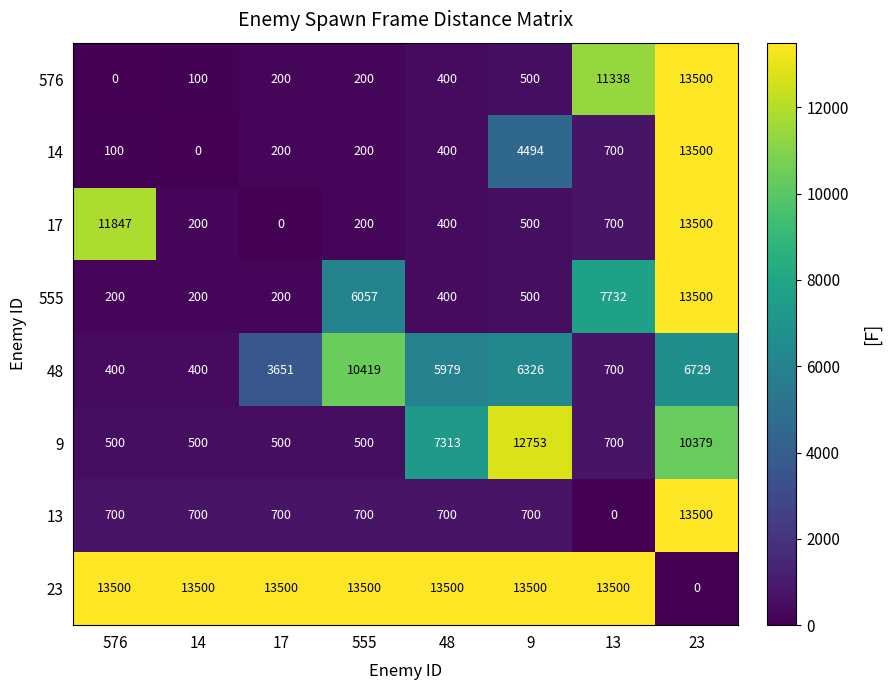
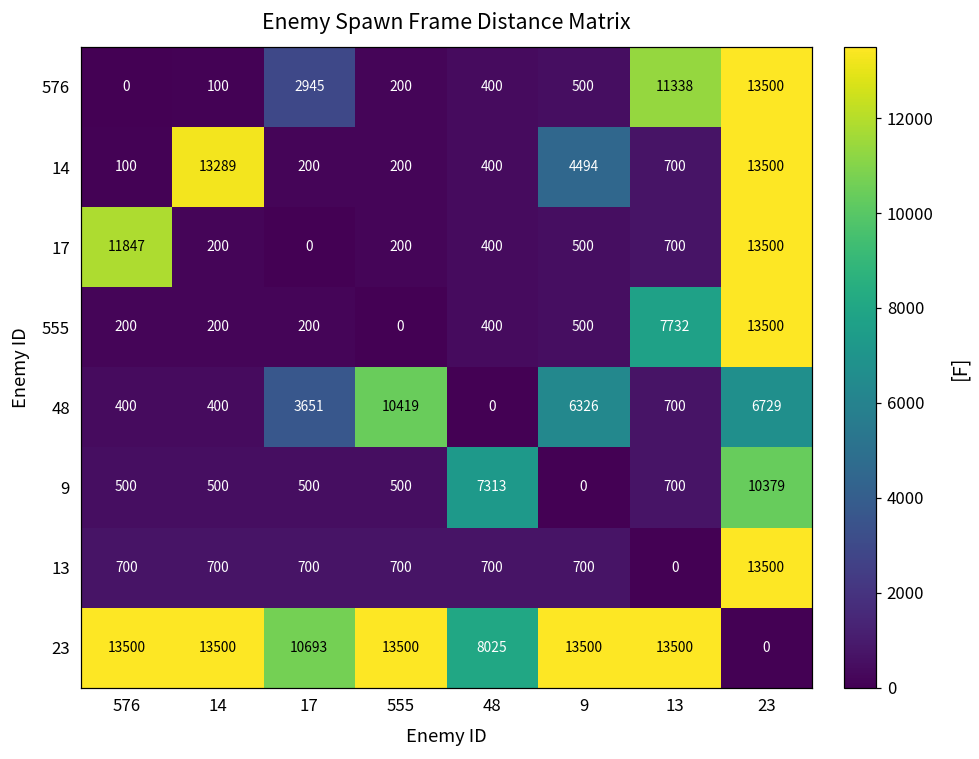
  {
    "576": {
      "576": 0,
      "14": 100,
-     "17": 200,
+     "17": 2945,
      "555": 200,
      "48": 400,
      "9": 500,
      "13": 11338,
      "23": 13500
    },
    "14": {
      "576": 100,
-     "14": 0,
+     "14": 13289,
      "17": 200,
      "555": 200,
      "48": 400,
      "9": 4494,
      "13": 700,
      "23": 13500
    },
    "17": {
      "576": 11847,
      "14": 200,
      "17": 0,
      "555": 200,
      "48": 400,
      "9": 500,
      "13": 700,
      "23": 13500
    },
    "555": {
      "576": 200,
      "14": 200,
      "17": 200,
-     "555": 6057,
+     "555": 0,
      "48": 400,
      "9": 500,
      "13": 7732,
      "23": 13500
    },
    "48": {
      "576": 400,
      "14": 400,
      "17": 3651,
      "555": 10419,
-     "48": 5979,
+     "48": 0,
      "9": 6326,
      "13": 700,
      "23": 6729
    },
    "9": {
      "576": 500,
      "14": 500,
      "17": 500,
      "555": 500,
      "48": 7313,
-     "9": 12753,
+     "9": 0,
      "13": 700,
      "23": 10379
    },
    "13": {
      "576": 700,
      "14": 700,
      "17": 700,
      "555": 700,
      "48": 700,
      "9": 700,
      "13": 0,
      "23": 13500
    },
    "23": {
      "576": 13500,
      "14": 13500,
-     "17": 13500,
+     "17": 10693,
      "555": 13500,
-     "48": 13500,
+     "48": 8025,
      "9": 13500,
      "13": 13500,
      "23": 0
    }
  }
